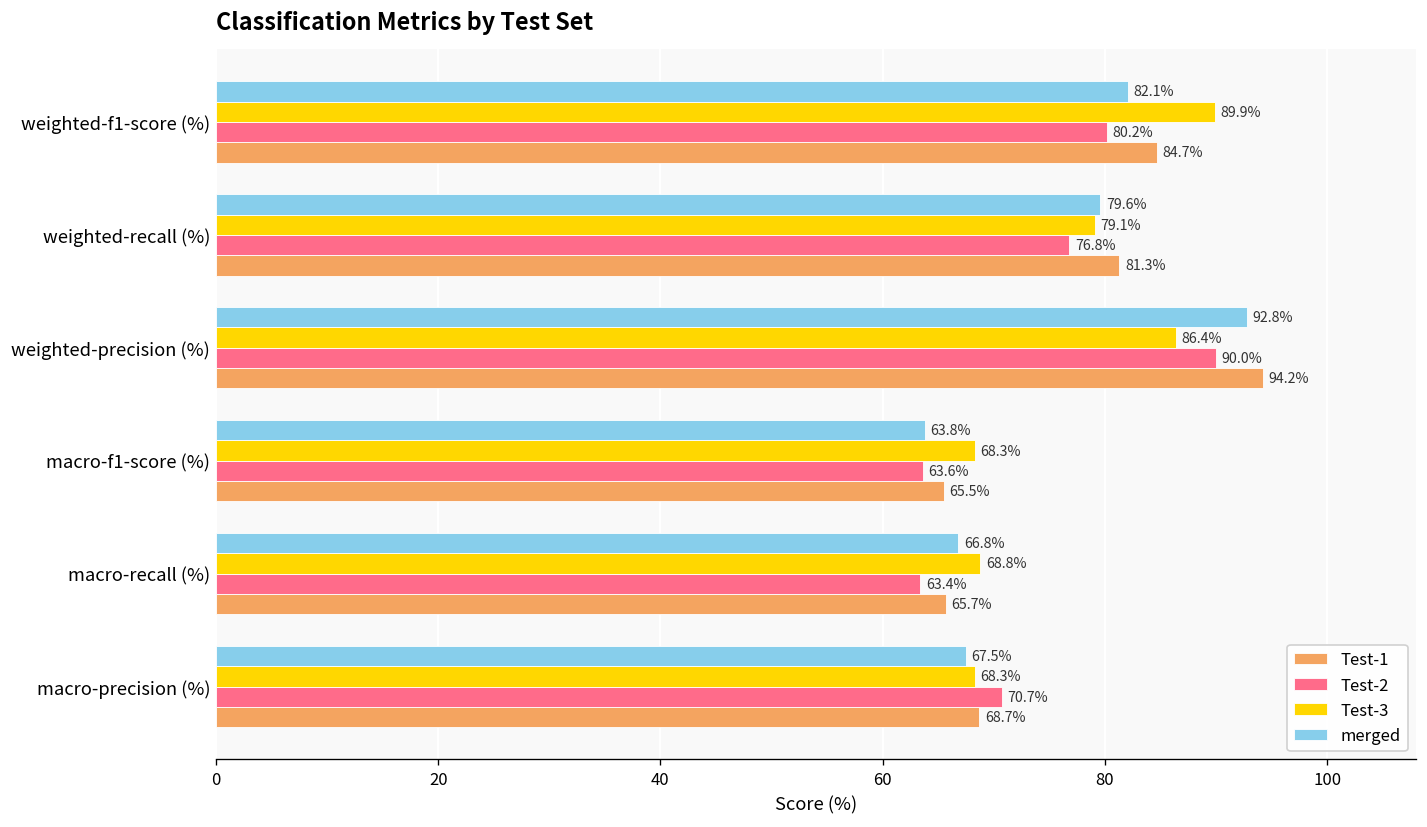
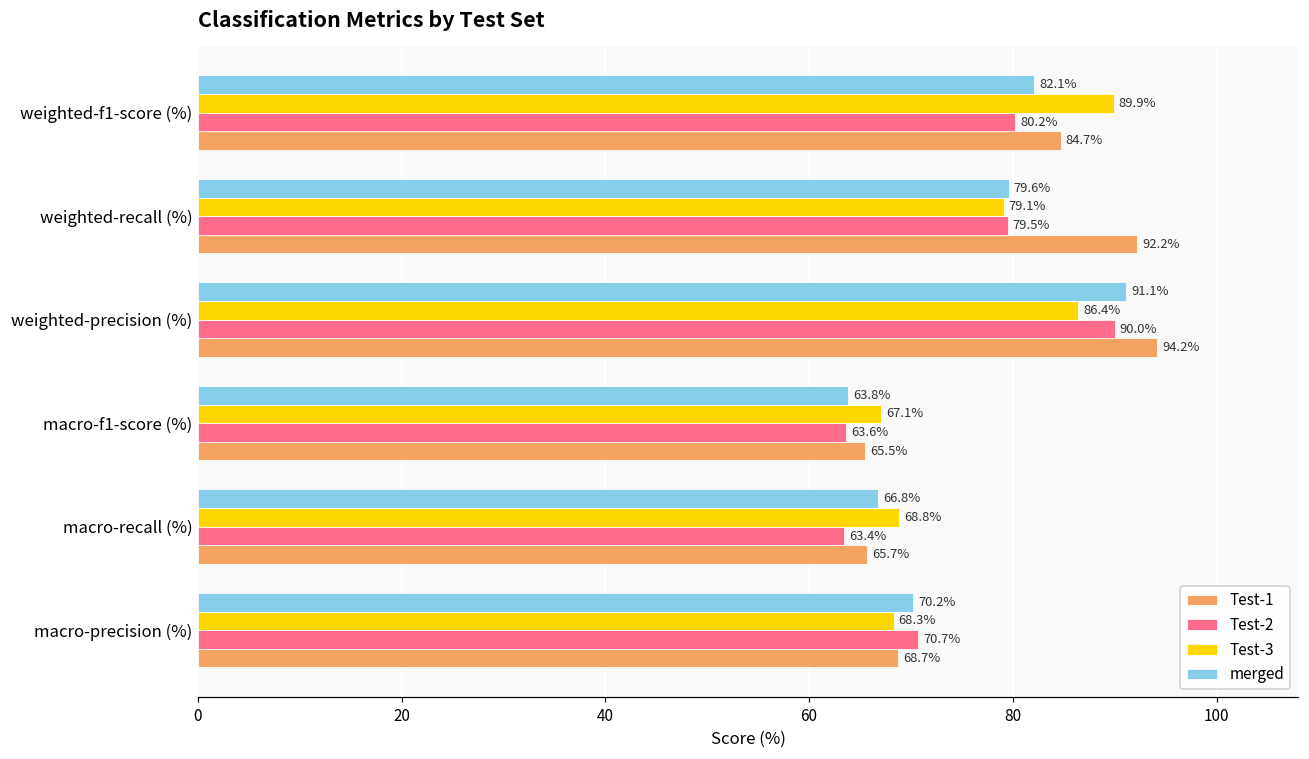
  {
    "Test-1": {
      "weighted-f1-score (%)": "84.7%",
-     "weighted-recall (%)": "81.3%",
+     "weighted-recall (%)": "92.2%",
      "weighted-precision (%)": "94.2%",
      "macro-f1-score (%)": "65.5%",
      "macro-recall (%)": "65.7%",
      "macro-precision (%)": "68.7%"
    },
    "Test-2": {
      "weighted-f1-score (%)": "80.2%",
-     "weighted-recall (%)": "76.8%",
+     "weighted-recall (%)": "79.5%",
      "weighted-precision (%)": "90.0%",
      "macro-f1-score (%)": "63.6%",
      "macro-recall (%)": "63.4%",
      "macro-precision (%)": "70.7%"
    },
    "Test-3": {
      "weighted-f1-score (%)": "89.9%",
      "weighted-recall (%)": "79.1%",
      "weighted-precision (%)": "86.4%",
-     "macro-f1-score (%)": "68.3%",
+     "macro-f1-score (%)": "67.1%",
      "macro-recall (%)": "68.8%",
      "macro-precision (%)": "68.3%"
    },
    "merged": {
      "weighted-f1-score (%)": "82.1%",
      "weighted-recall (%)": "79.6%",
-     "weighted-precision (%)": "92.8%",
+     "weighted-precision (%)": "91.1%",
      "macro-f1-score (%)": "63.8%",
      "macro-recall (%)": "66.8%",
-     "macro-precision (%)": "67.5%"
+     "macro-precision (%)": "70.2%"
    }
  }
